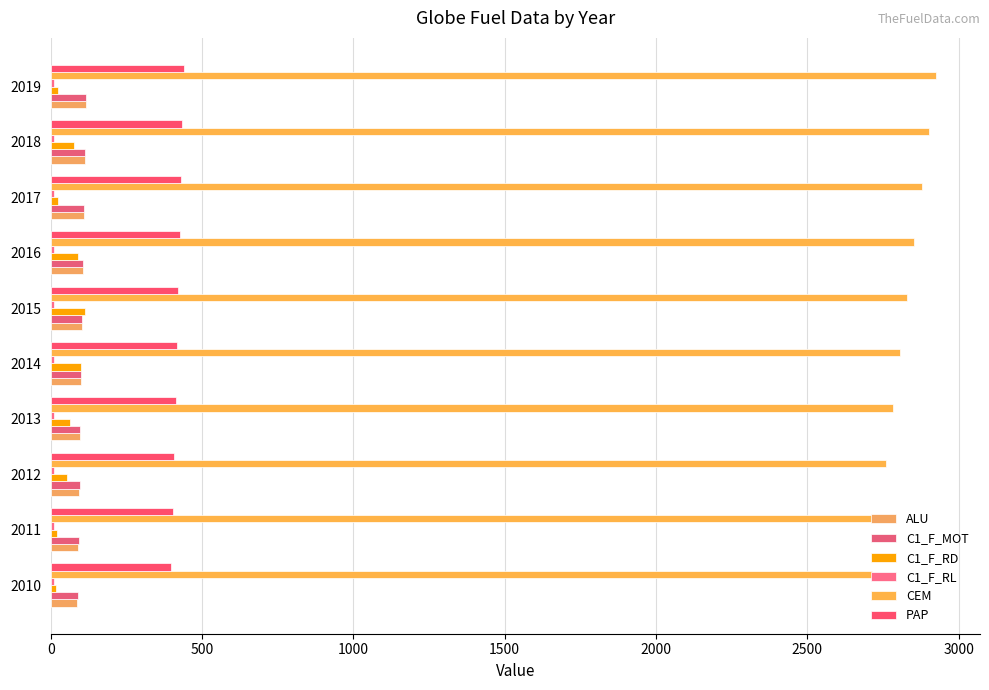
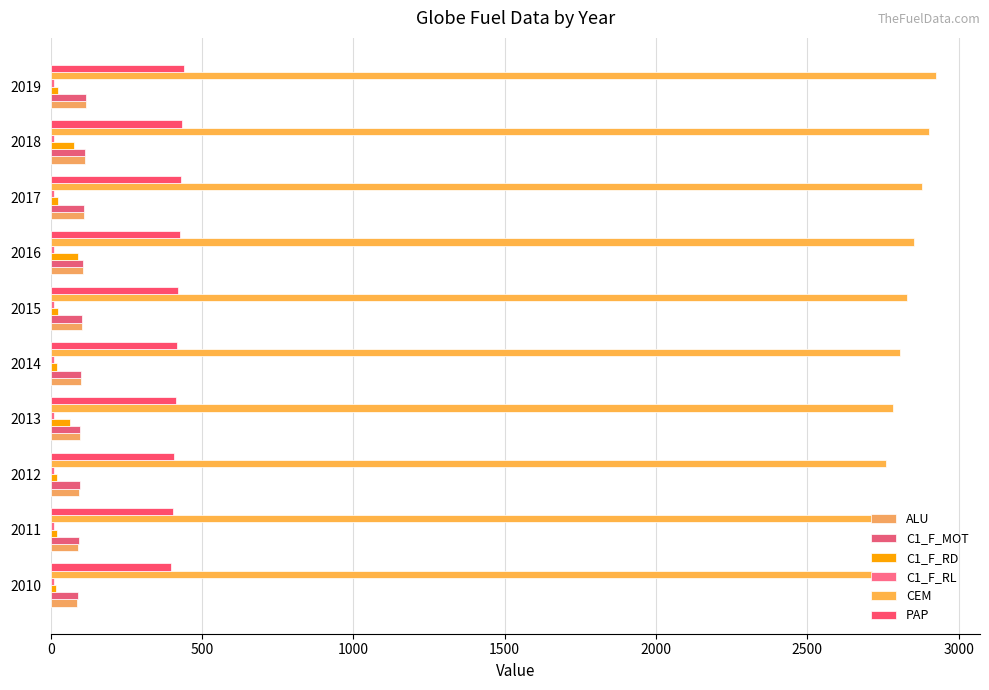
  {
    "C1_F_RD": {
      "2019": 20,
      "2018": 80,
      "2017": 20,
      "2016": 90,
-     "2015": 110,
-     "2014": 100,
+     "2015": 20,
+     "2014": 20,
      "2013": 60,
-     "2012": 50,
+     "2012": 20,
      "2011": 20,
      "2010": 20
    }
  }
